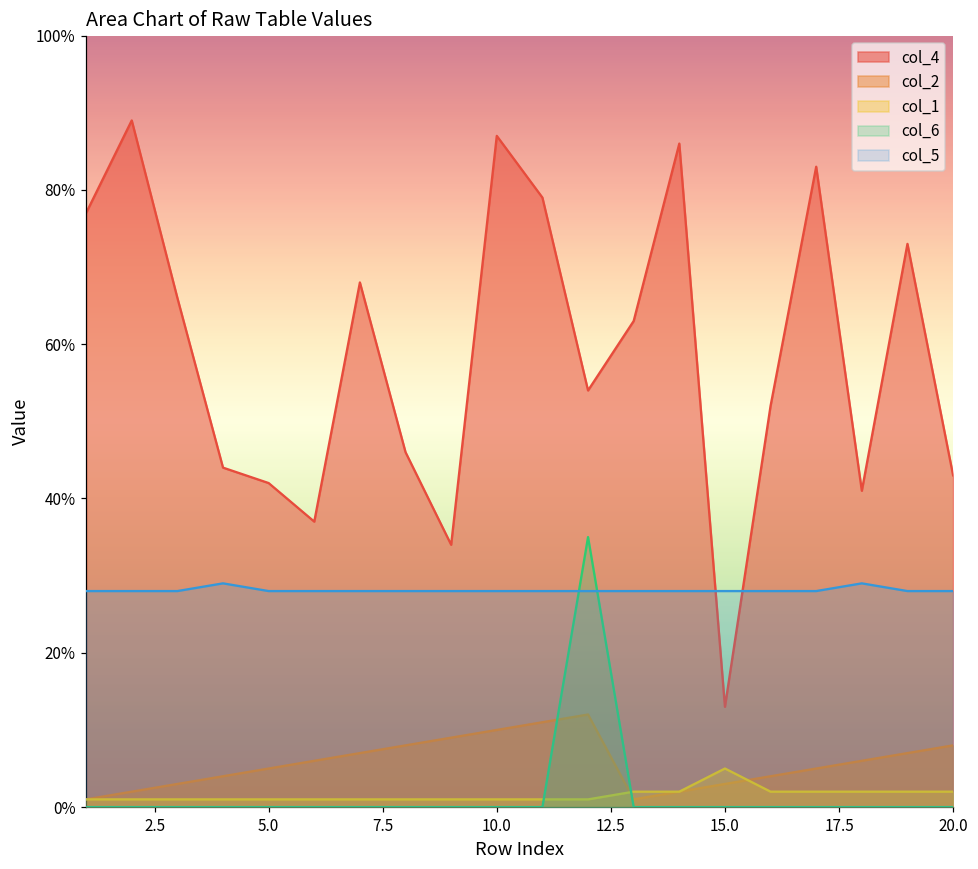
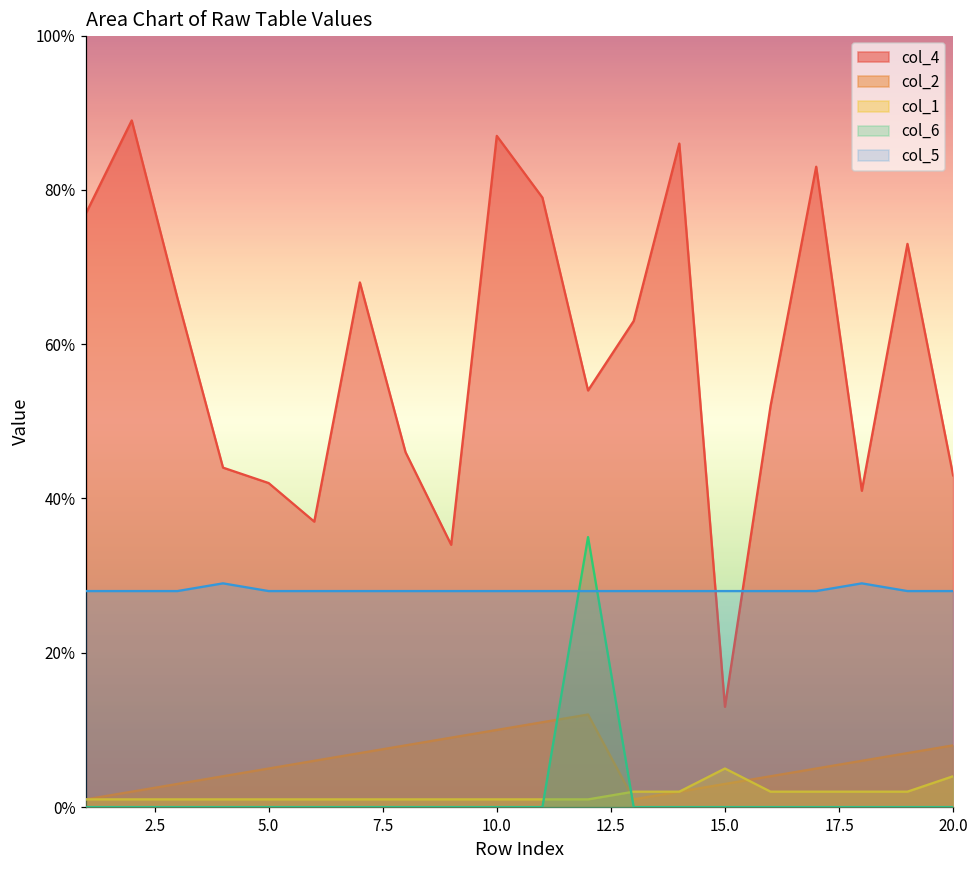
  {
    "col_1": {
      "5.0": "1%",
      "10.0": "1%",
      "15.0": "5%",
-     "20.0": "2%"
+     "20.0": "4%"
    }
  }
